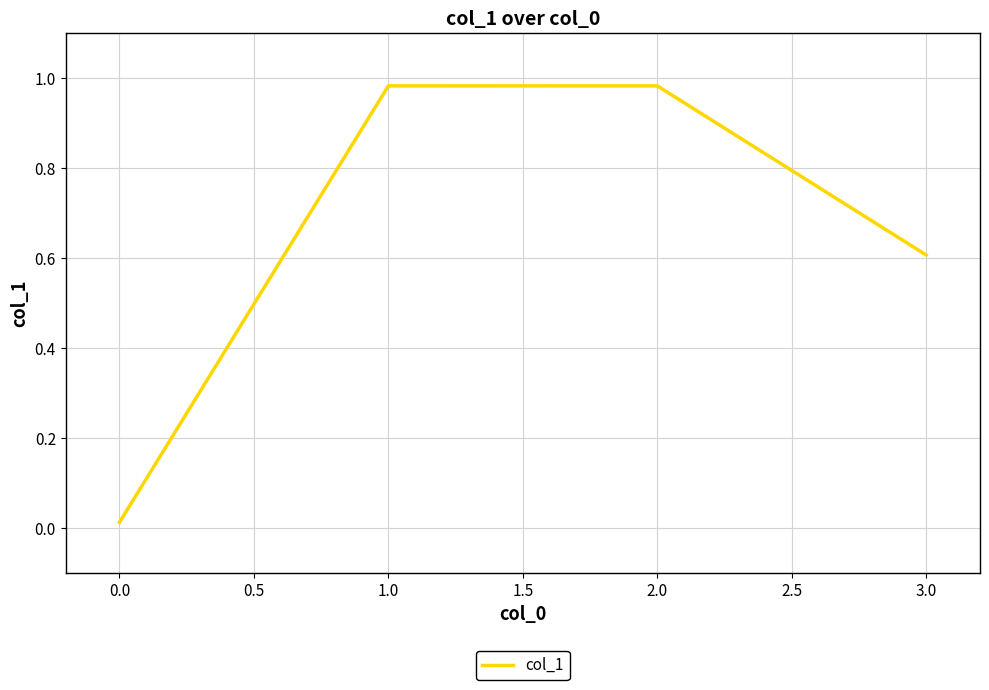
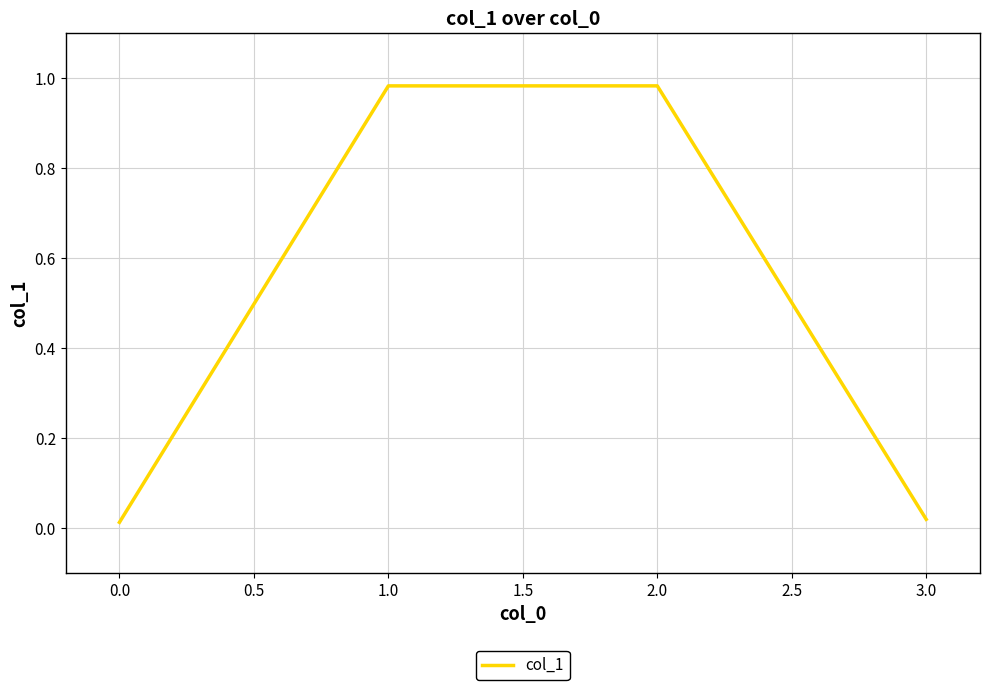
  {
    "0.0": 0.01,
    "1.0": 0.98,
    "2.0": 0.98,
-   "3.0": 0.61
+   "3.0": 0.02
  }
